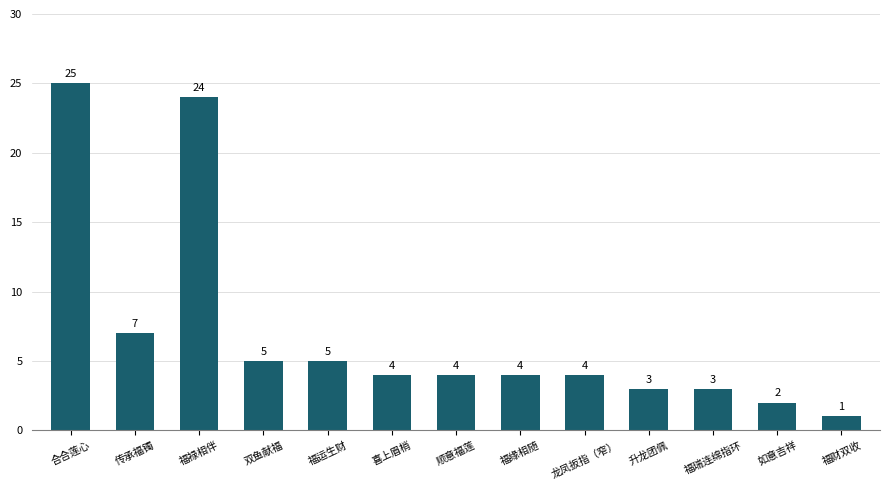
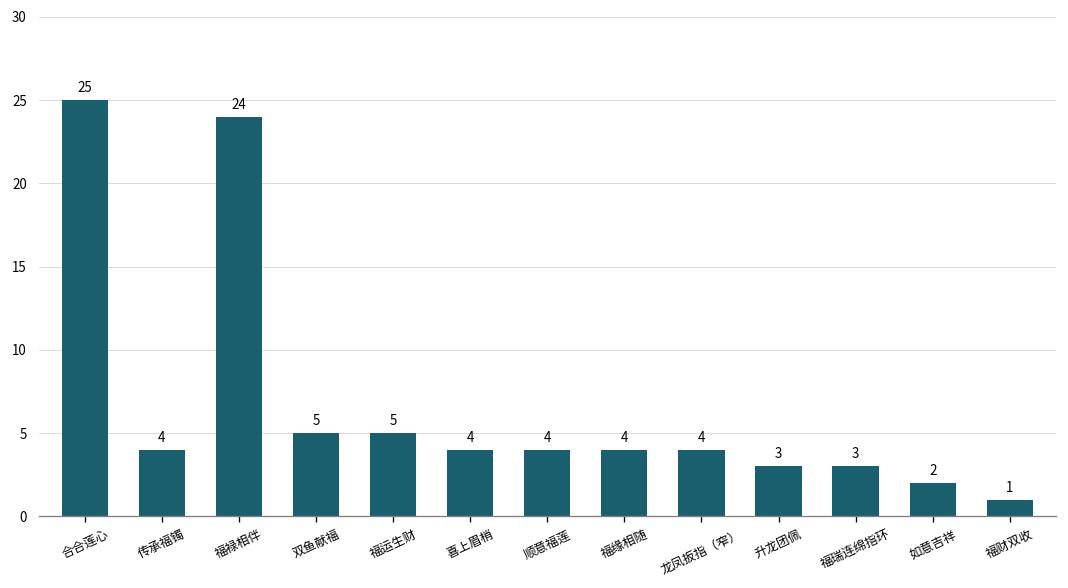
  {
    "合合莲心": 25,
-   "传承福镯": 7,
+   "传承福镯": 4,
    "福禄相伴": 24,
    "双鱼献福": 5,
    "福运生财": 5,
    "喜上眉梢": 4,
    "顺意福莲": 4,
    "福缘相随": 4,
    "龙凤扳指（窄）": 4,
    "升龙团佩": 3,
    "福瑞连绵指环": 3,
    "如意吉祥": 2,
    "福财双收": 1
  }
